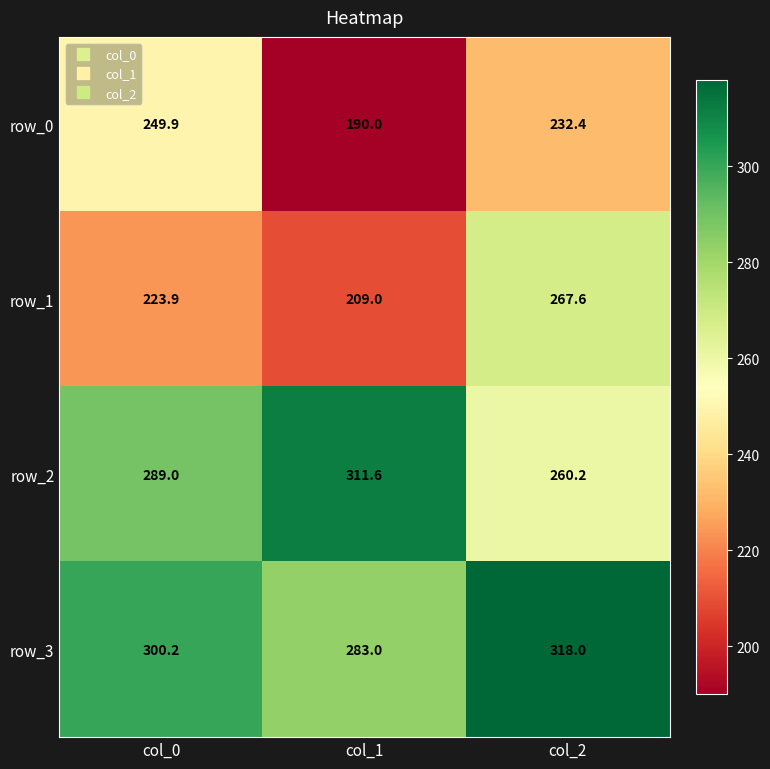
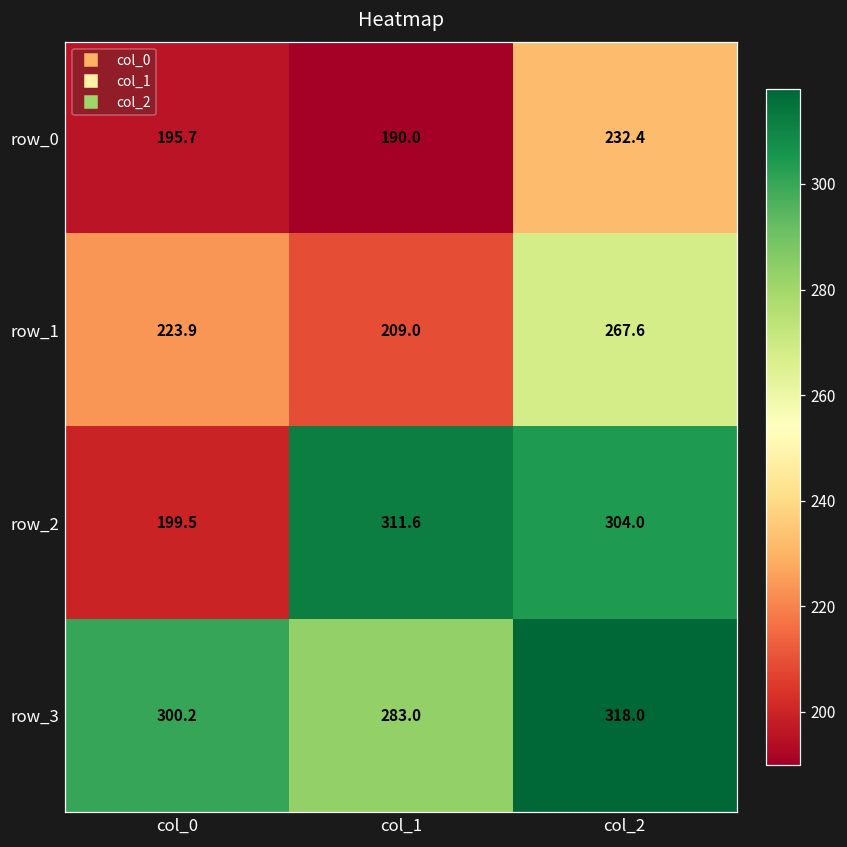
  {
    "row_0": {
-     "col_0": 249.9,
+     "col_0": 195.7,
      "col_1": 190.0,
      "col_2": 232.4
    },
    "row_1": {
      "col_0": 223.9,
      "col_1": 209.0,
      "col_2": 267.6
    },
    "row_2": {
-     "col_0": 289.0,
+     "col_0": 199.5,
      "col_1": 311.6,
-     "col_2": 260.2
+     "col_2": 304.0
    },
    "row_3": {
      "col_0": 300.2,
      "col_1": 283.0,
      "col_2": 318.0
    }
  }
